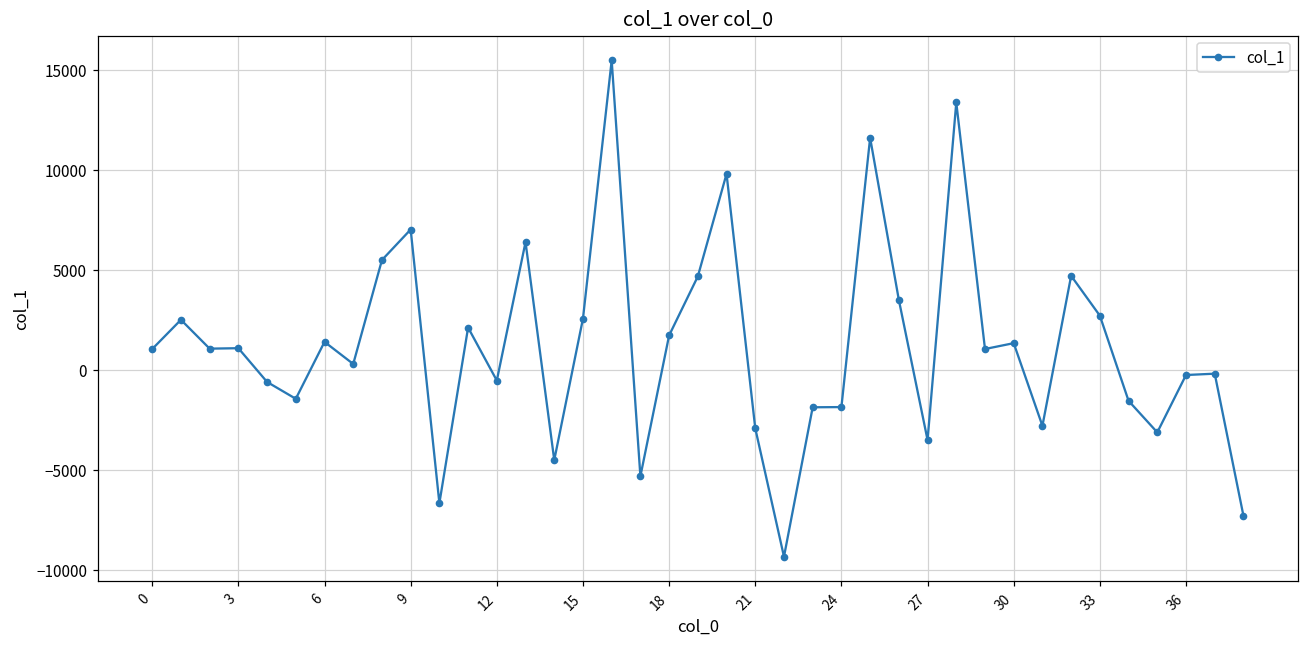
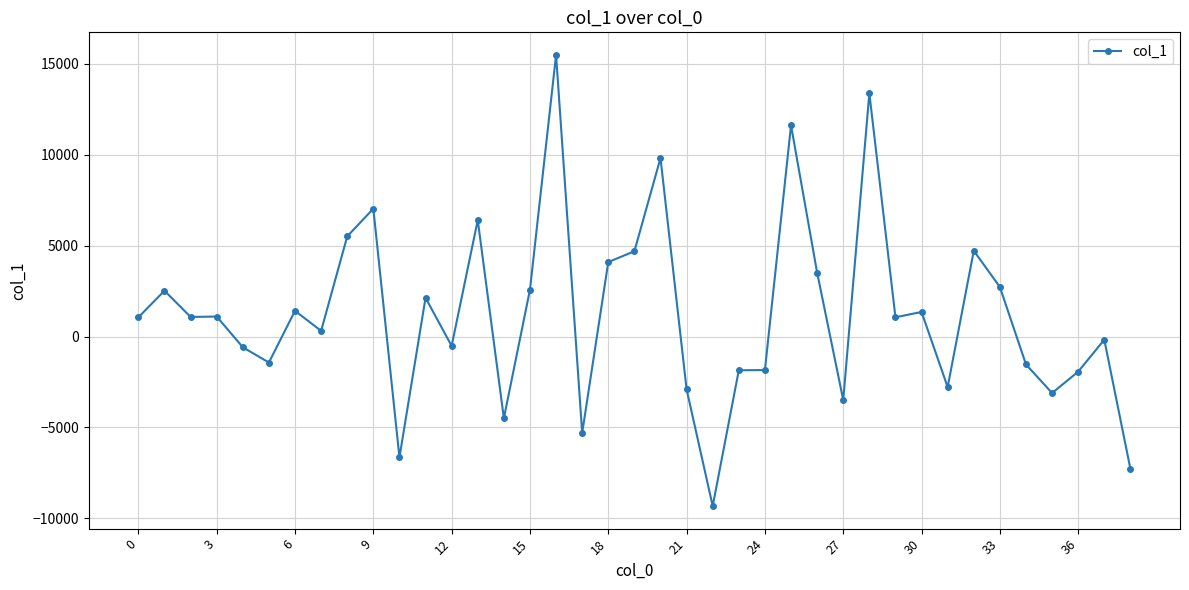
  {
    "0": 1100,
    "3": 1100,
    "6": 1400,
    "9": 7000,
    "12": -500,
    "15": 2600,
-   "18": 1700,
+   "18": 4100,
    "21": -2900,
    "24": -1800,
    "27": -3500,
    "30": 1300,
    "33": 2700,
-   "36": -200
+   "36": -1900
  }
